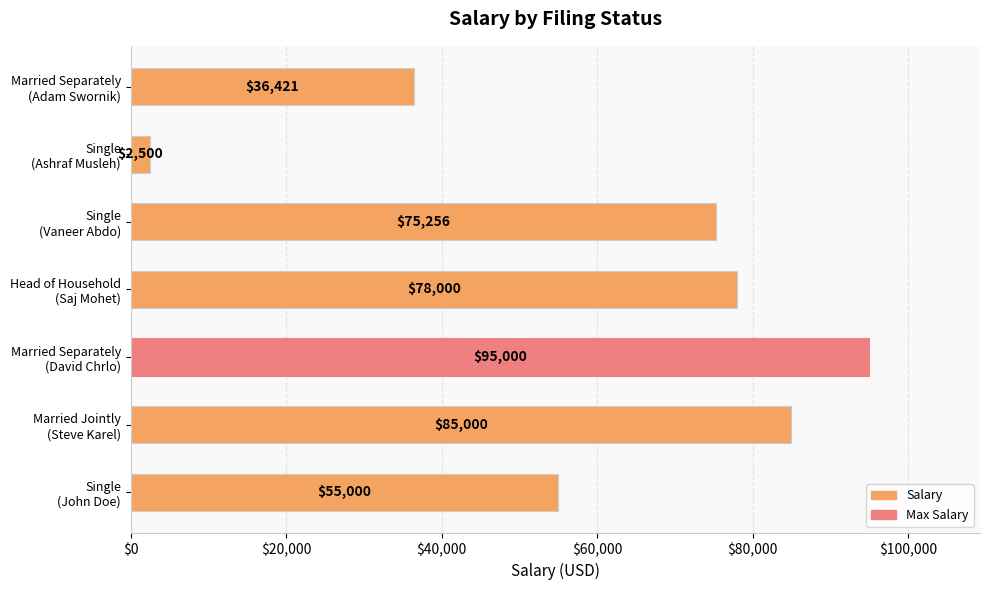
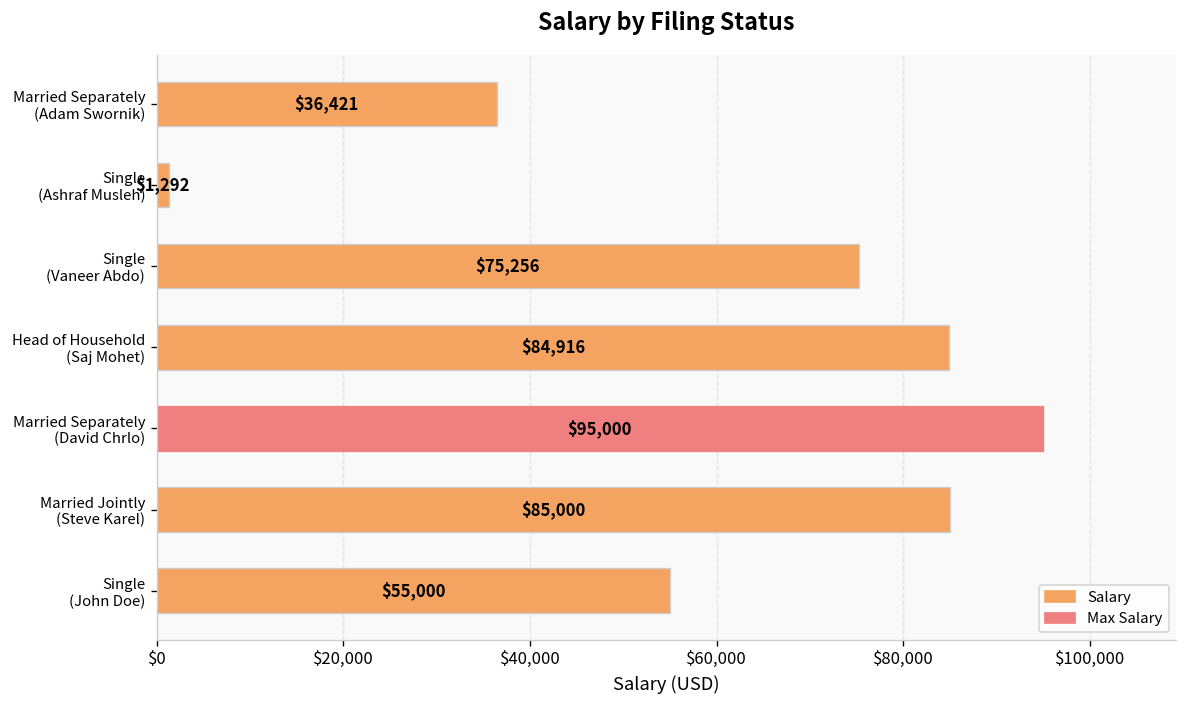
  {
    "Married Separately (Adam Swornik)": "$36,421",
-   "Single (Ashraf Musleh)": "$2,500",
+   "Single (Ashraf Musleh)": "$1,292",
    "Single (Vaneer Abdo)": "$75,256",
-   "Head of Household (Saj Mohet)": "$78,000",
+   "Head of Household (Saj Mohet)": "$84,916",
    "Married Separately (David Chrlo)": "$95,000",
    "Married Jointly (Steve Karel)": "$85,000",
    "Single (John Doe)": "$55,000"
  }
